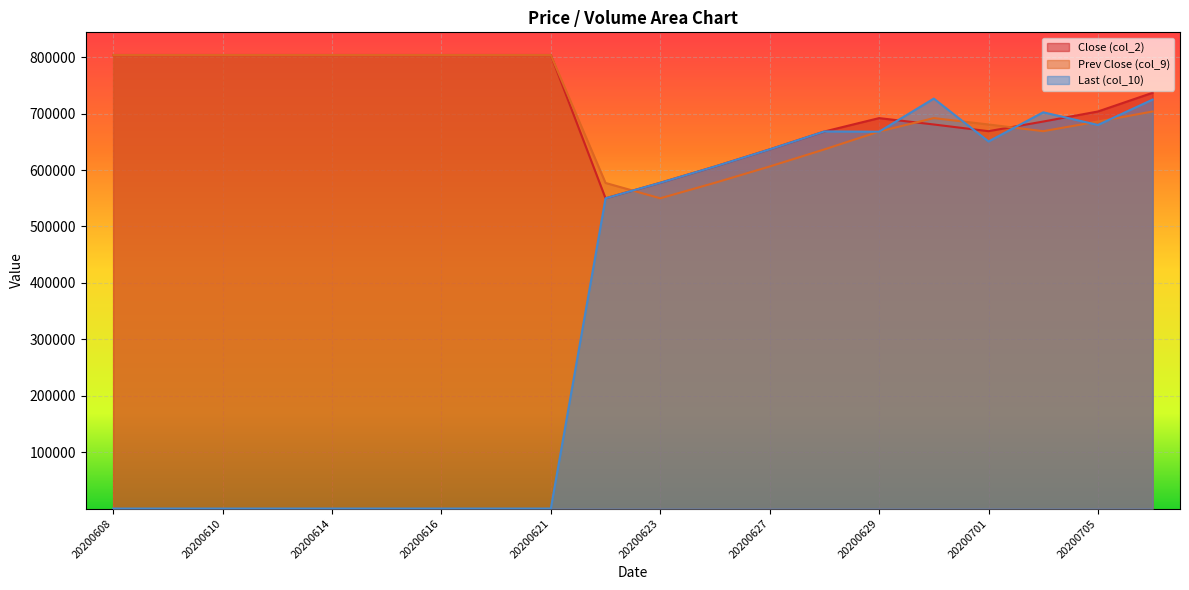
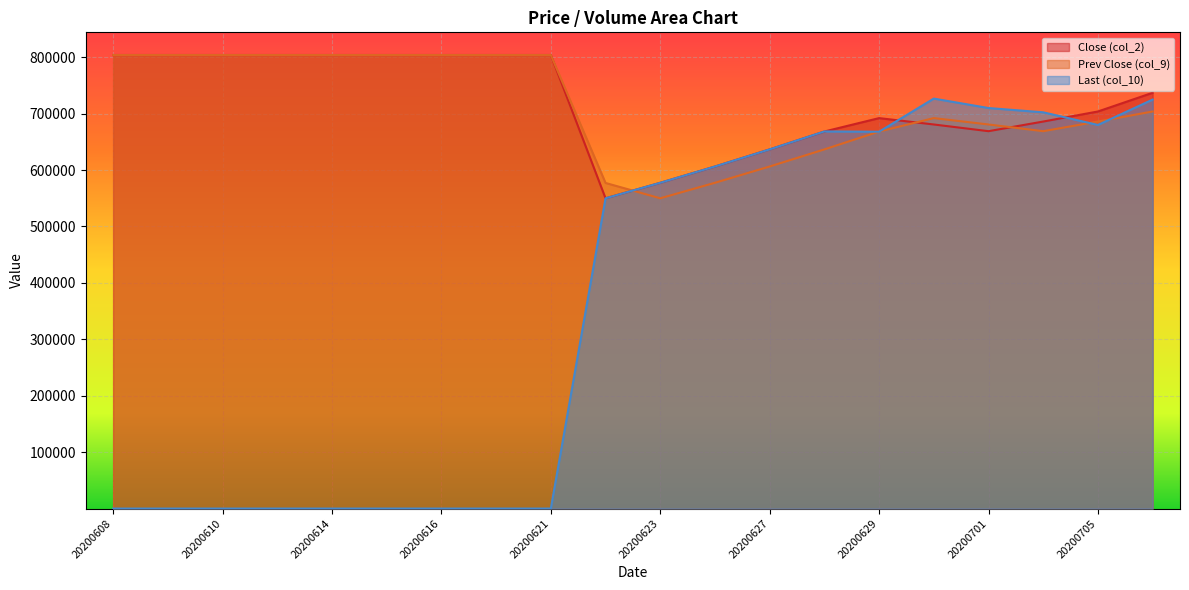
  {
    "Last (col_10)": {
      "20200608": 0,
      "20200610": 0,
      "20200614": 0,
      "20200616": 0,
      "20200621": 0,
-     "20200701": 650000,
+     "20200701": 710000,
      "20200705": 680000
    }
  }
